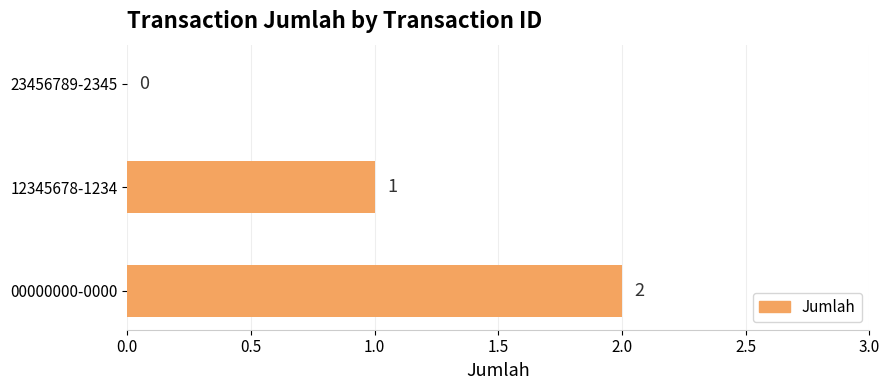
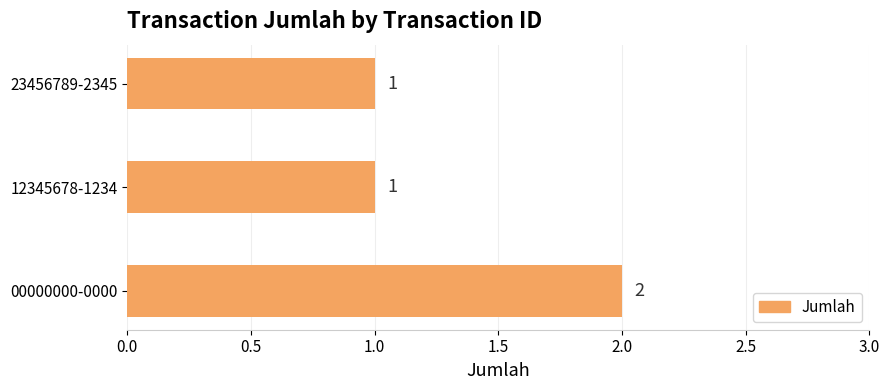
  {
-   "23456789-2345": 0,
+   "23456789-2345": 1,
    "12345678-1234": 1,
    "00000000-0000": 2
  }
